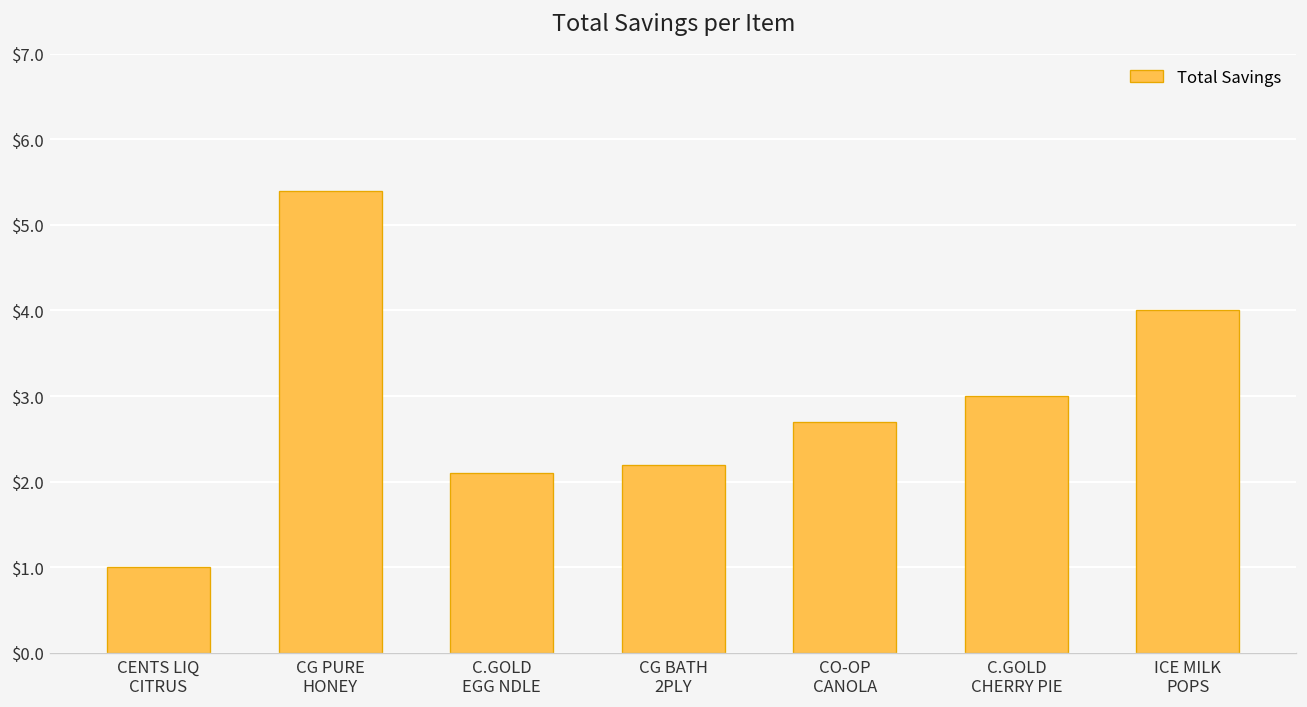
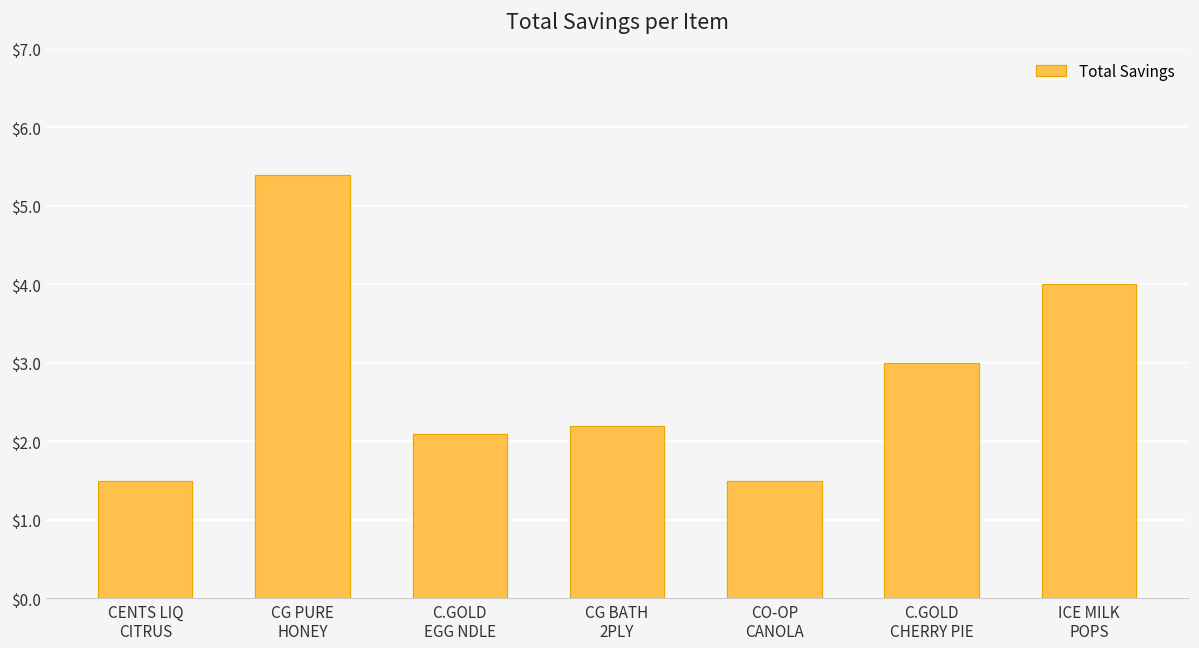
  {
-   "CENTS LIQ CITRUS": "$1.0",
+   "CENTS LIQ CITRUS": "$1.5",
    "CG PURE HONEY": "$5.4",
    "C.GOLD EGG NDLE": "$2.1",
    "CG BATH 2PLY": "$2.2",
-   "CO-OP CANOLA": "$2.7",
+   "CO-OP CANOLA": "$1.5",
    "C.GOLD CHERRY PIE": "$3.0",
    "ICE MILK POPS": "$4.0"
  }
